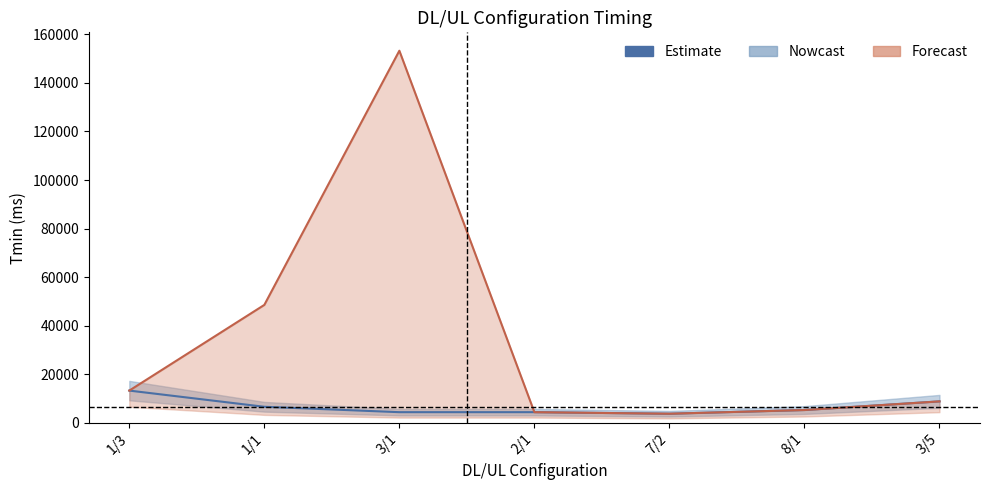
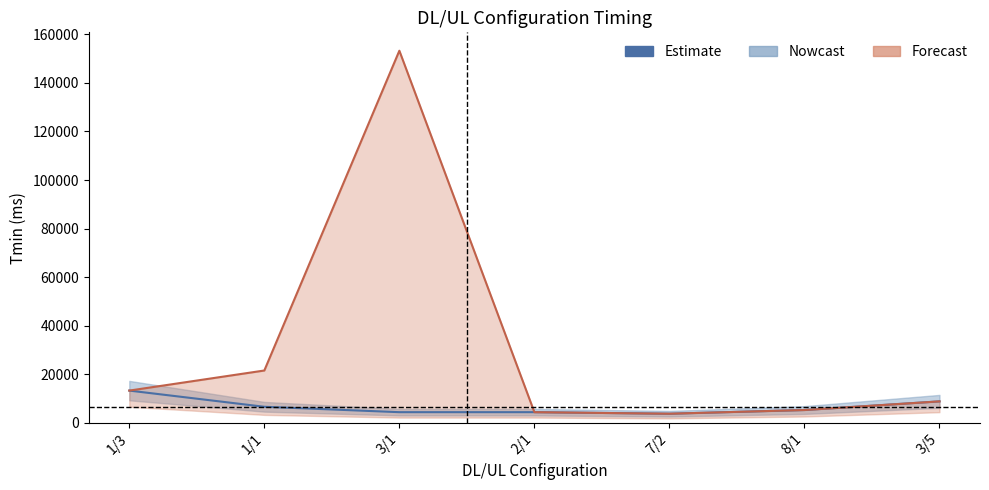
  {
    "Forecast": {
-     "1/1": 49000,
+     "1/1": 22000,
      "3/1": 153000
    }
  }
